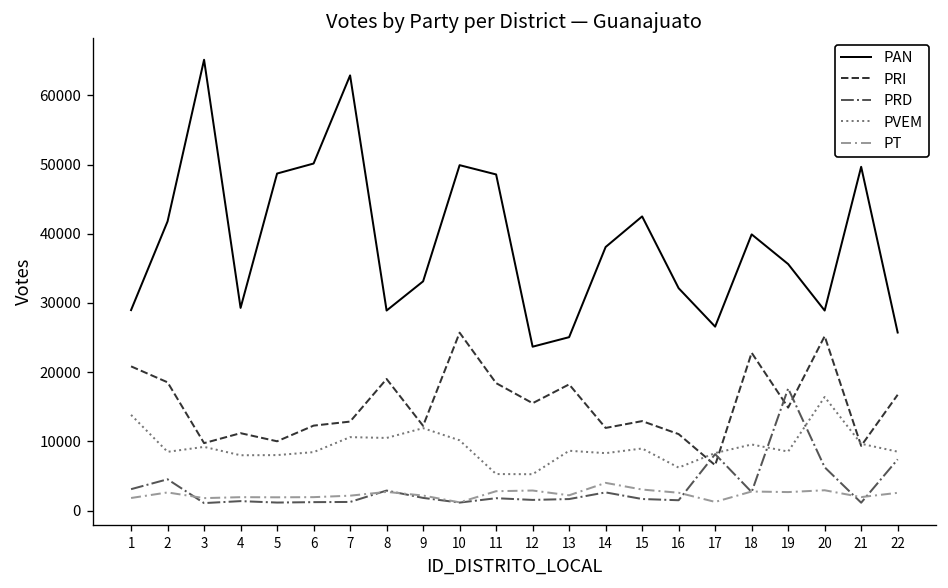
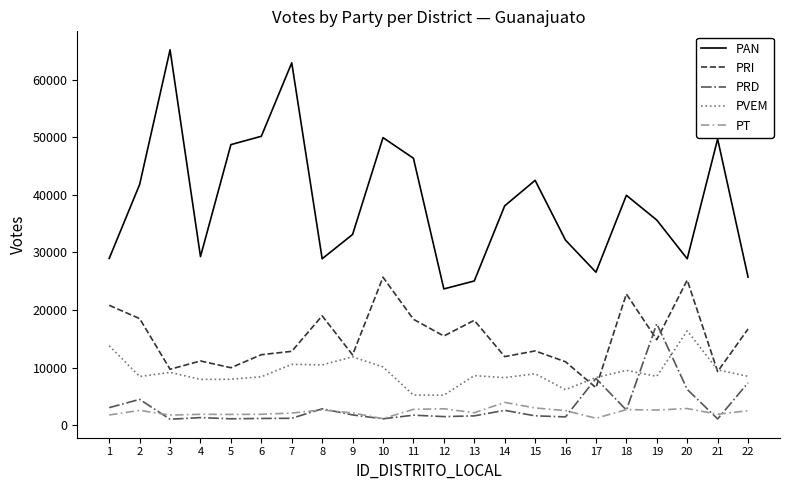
  {
    "PAN": {
      "1": 29000,
      "2": 42000,
      "3": 65000,
      "4": 29000,
      "5": 49000,
      "6": 50000,
      "7": 63000,
      "8": 29000,
      "9": 33000,
      "10": 50000,
-     "11": 49000,
+     "11": 46000,
      "12": 24000,
      "13": 25000,
      "14": 38000,
      "15": 43000,
      "16": 32000,
      "17": 27000,
      "18": 40000,
      "19": 36000,
      "20": 29000,
      "21": 50000,
      "22": 26000
    }
  }
